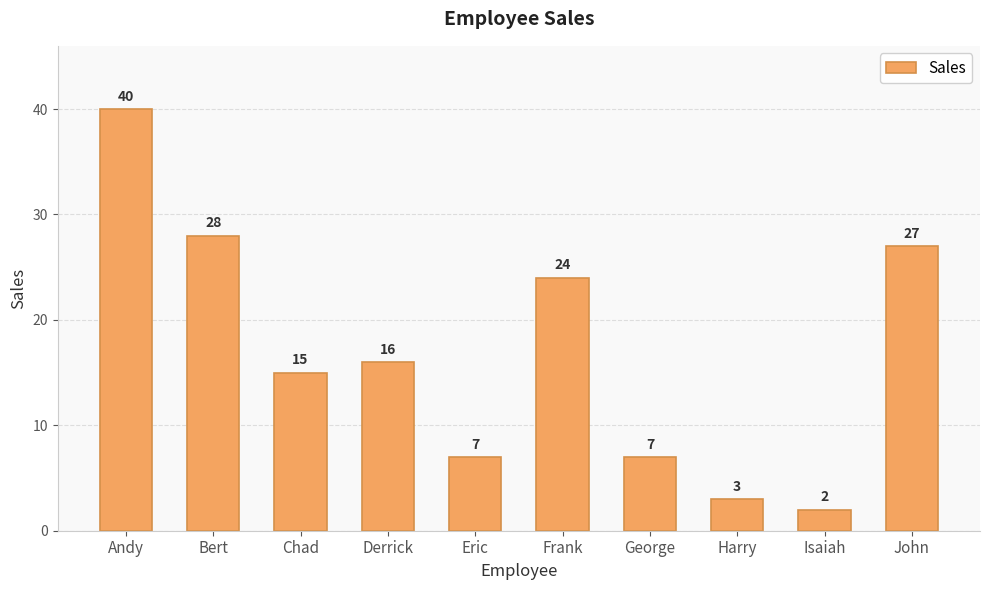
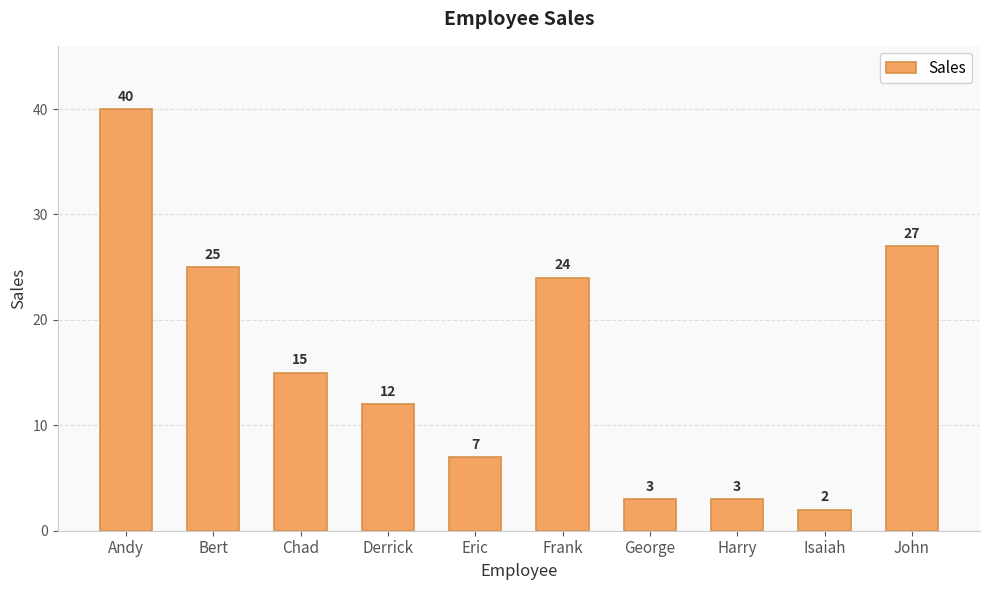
  {
    "Andy": 40,
-   "Bert": 28,
+   "Bert": 25,
    "Chad": 15,
-   "Derrick": 16,
+   "Derrick": 12,
    "Eric": 7,
    "Frank": 24,
-   "George": 7,
+   "George": 3,
    "Harry": 3,
    "Isaiah": 2,
    "John": 27
  }
